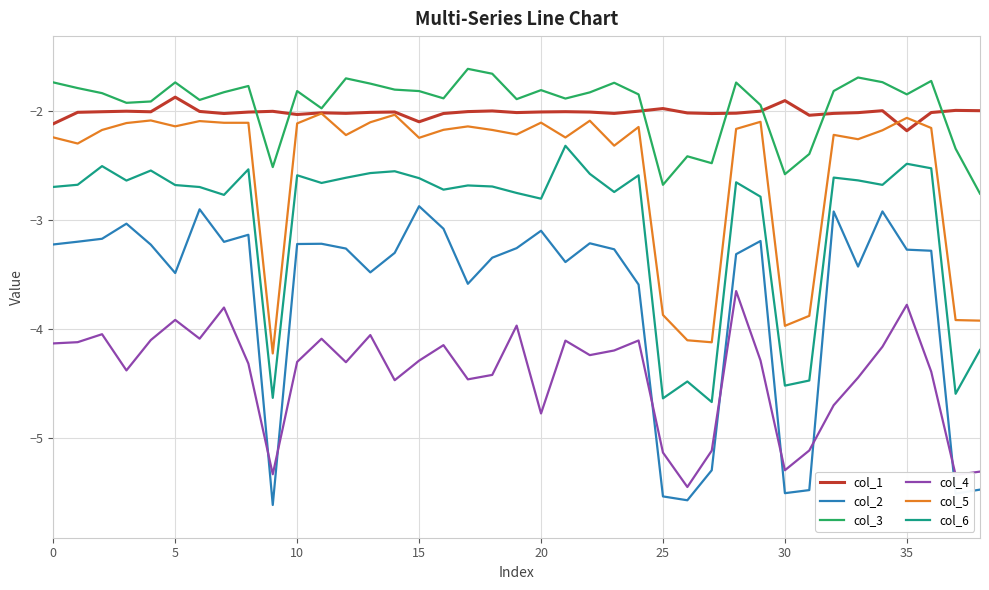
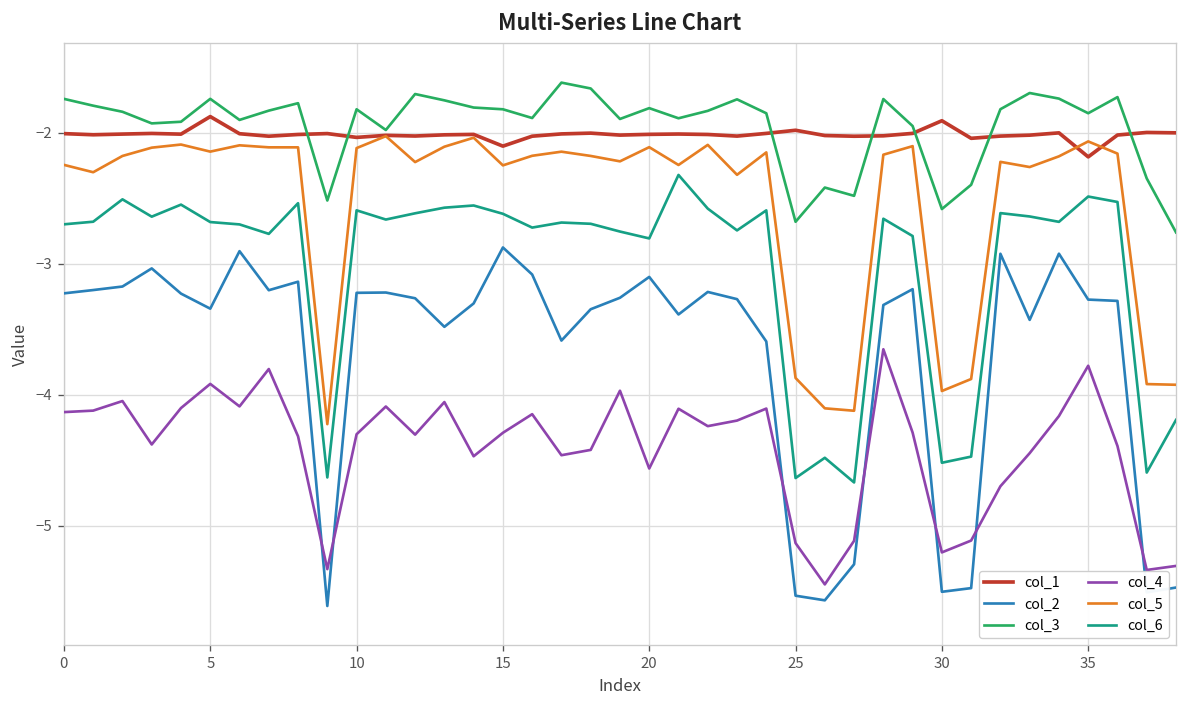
  {
    "col_1": {
-     "0": -2.12,
+     "0": -2.01,
      "5": -1.88,
      "10": -2.03,
      "15": -2.10,
      "20": -2.01,
      "25": -1.98,
      "30": -1.91,
      "35": -2.18
    },
    "col_2": {
      "0": -3.23,
-     "5": -3.49,
+     "5": -3.34,
      "10": -3.22,
      "15": -2.88,
      "20": -3.10,
      "25": -5.53,
      "30": -5.51,
      "35": -3.27
    },
    "col_4": {
      "0": -4.13,
      "5": -3.92,
      "10": -4.30,
      "15": -4.29,
-     "20": -4.77,
+     "20": -4.56,
      "25": -5.13,
-     "30": -5.30,
+     "30": -5.20,
      "35": -3.78
    },
    "col_5": {
      "0": -2.24,
      "5": -2.14,
      "10": -2.12,
      "15": -2.25,
      "20": -2.11,
      "25": -3.87,
      "30": -3.97,
      "35": -2.07
    }
  }
